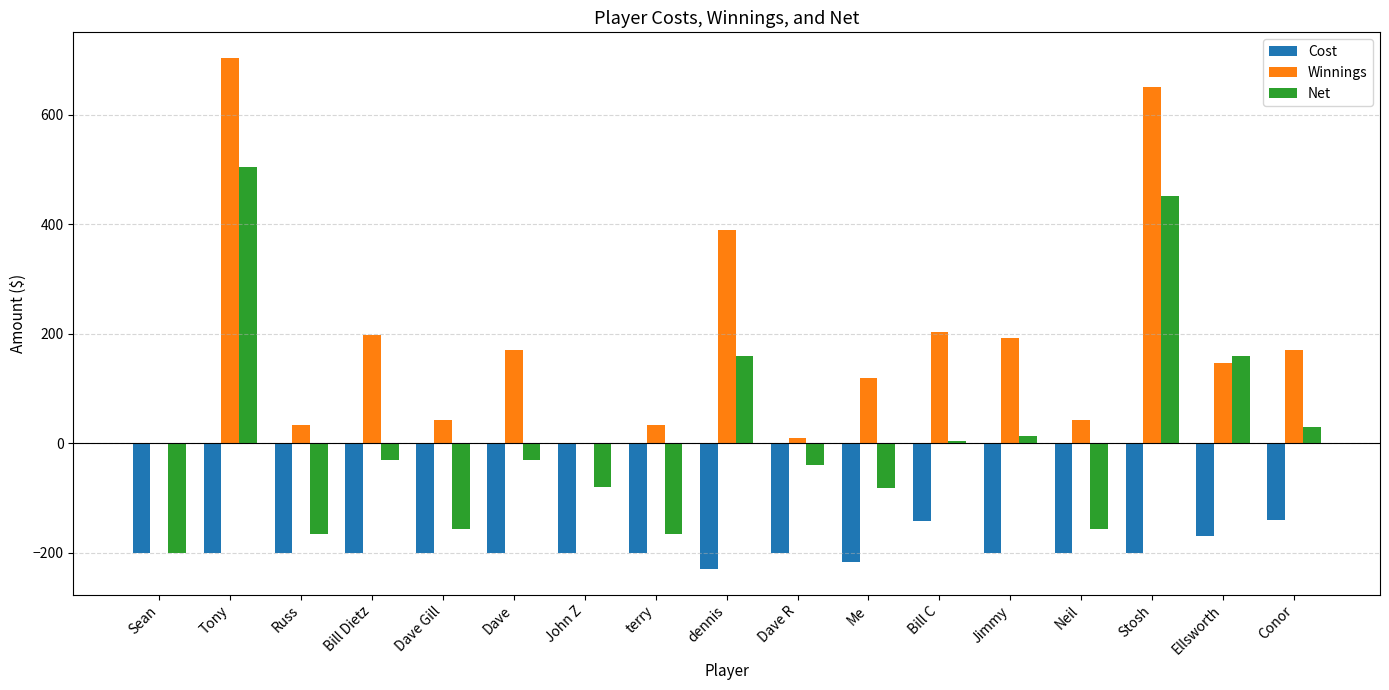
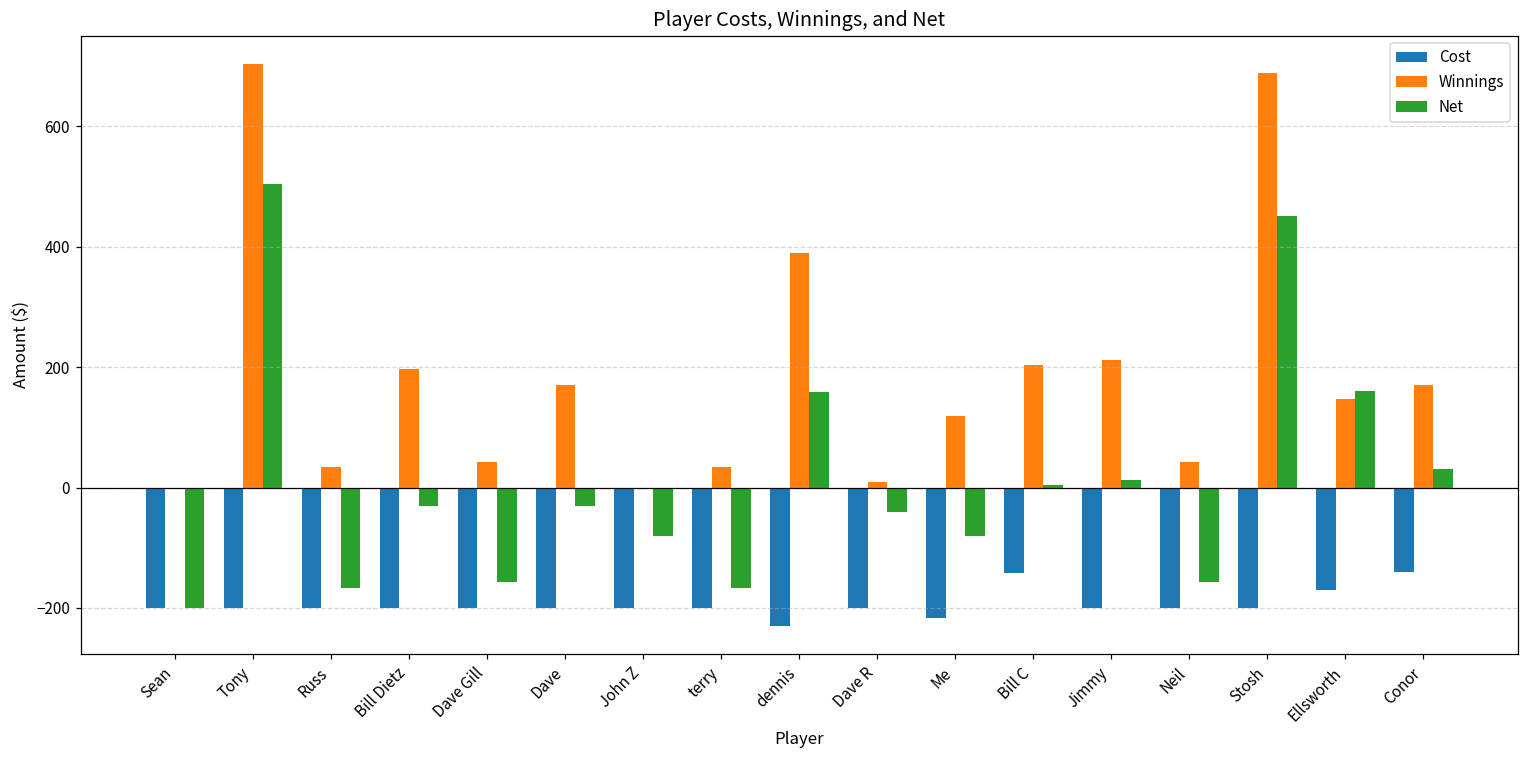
  {
    "Cost": {
      "Sean": -200,
      "Tony": -200,
      "Russ": -200,
      "Bill Dietz": -200,
      "Dave Gill": -200,
      "Dave": -200,
      "John Z": -200,
      "terry": -200,
      "dennis": -230,
      "Dave R": -200,
      "Me": -220,
      "Bill C": -140,
      "Jimmy": -200,
      "Neil": -200,
      "Stosh": -200,
      "Ellsworth": -170,
      "Conor": -140
    },
    "Winnings": {
      "Sean": 0,
      "Tony": 700,
      "Russ": 30,
      "Bill Dietz": 200,
      "Dave Gill": 40,
      "Dave": 170,
      "John Z": 0,
      "terry": 30,
      "dennis": 390,
      "Dave R": 10,
      "Me": 120,
      "Bill C": 200,
-     "Jimmy": 190,
+     "Jimmy": 210,
      "Neil": 40,
-     "Stosh": 650,
+     "Stosh": 690,
      "Ellsworth": 150,
      "Conor": 170
    },
    "Net": {
      "Sean": -200,
      "Tony": 500,
      "Russ": -170,
      "Bill Dietz": -30,
      "Dave Gill": -160,
      "Dave": -30,
      "John Z": -80,
      "terry": -170,
      "dennis": 160,
      "Dave R": -40,
      "Me": -80,
      "Jimmy": 10,
      "Neil": -160,
      "Stosh": 450,
      "Ellsworth": 160,
      "Conor": 30
    }
  }
